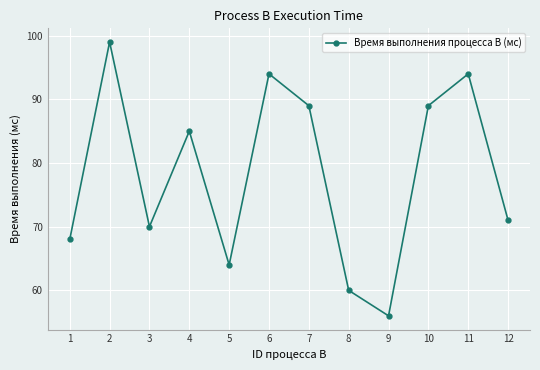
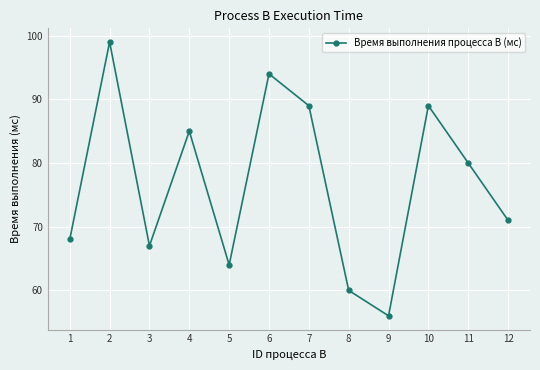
  {
    "1": 68,
    "2": 99,
-   "3": 70,
+   "3": 67,
    "4": 85,
    "5": 64,
    "6": 94,
    "7": 89,
    "8": 60,
    "9": 56,
    "10": 89,
-   "11": 94,
+   "11": 80,
    "12": 71
  }
